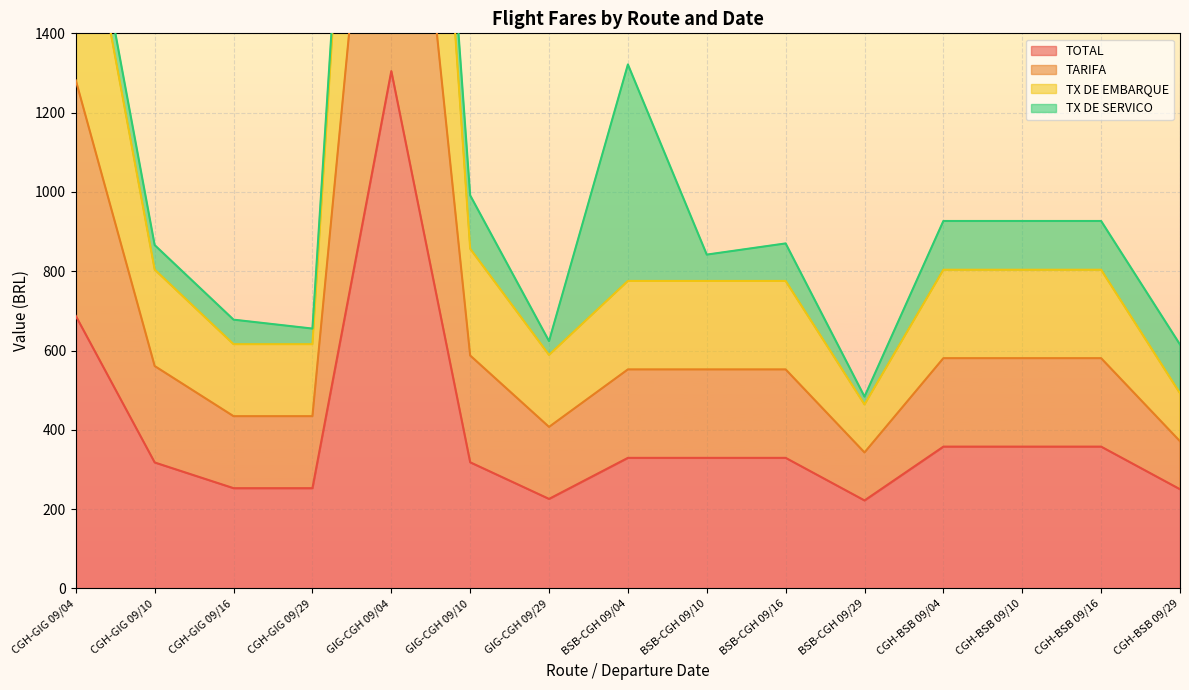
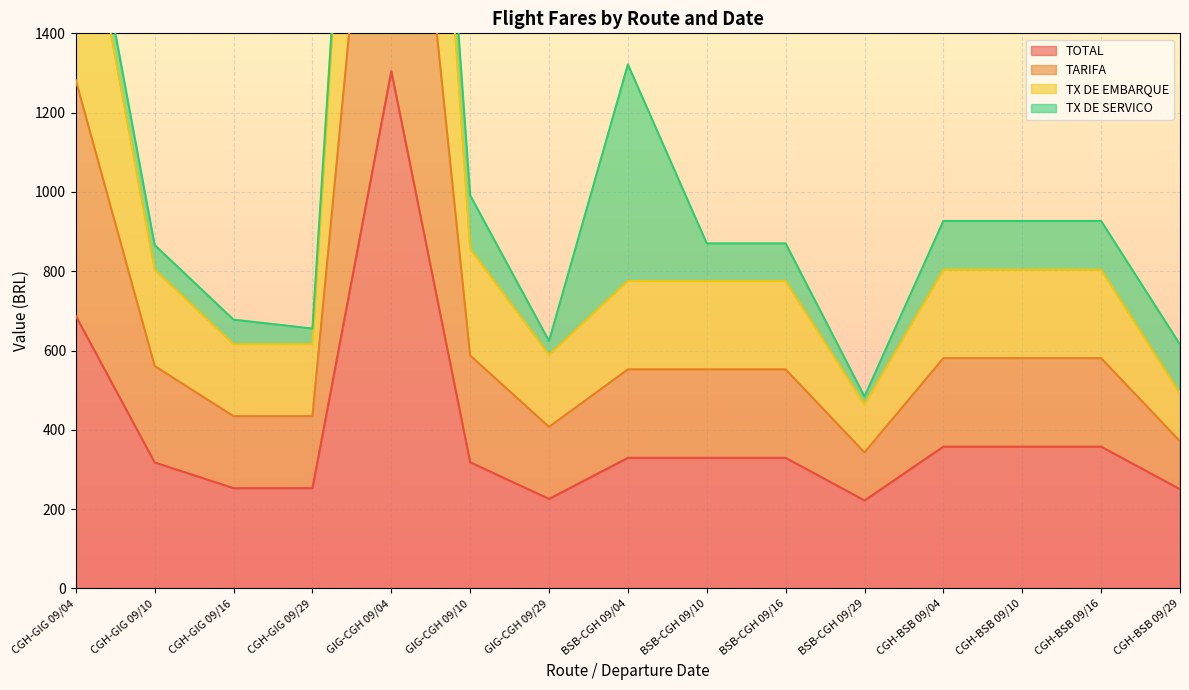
  {
    "TX DE EMBARQUE": {
      "CGH-GIG 09/10": 240,
      "CGH-GIG 09/16": 180,
      "CGH-GIG 09/29": 180,
      "GIG-CGH 09/10": 270,
      "GIG-CGH 09/29": 180,
      "BSB-CGH 09/04": 220,
      "BSB-CGH 09/10": 220,
      "BSB-CGH 09/16": 220,
      "BSB-CGH 09/29": 120,
      "CGH-BSB 09/04": 220,
      "CGH-BSB 09/10": 220,
      "CGH-BSB 09/16": 220,
      "CGH-BSB 09/29": 120
    },
    "TX DE SERVICO": {
      "CGH-GIG 09/10": 60,
      "CGH-GIG 09/16": 60,
      "CGH-GIG 09/29": 40,
      "GIG-CGH 09/10": 130,
      "GIG-CGH 09/29": 30,
      "BSB-CGH 09/04": 550,
-     "BSB-CGH 09/10": 70,
+     "BSB-CGH 09/10": 90,
      "BSB-CGH 09/16": 90,
      "BSB-CGH 09/29": 20,
      "CGH-BSB 09/04": 120,
      "CGH-BSB 09/10": 120,
      "CGH-BSB 09/16": 120,
      "CGH-BSB 09/29": 120
    }
  }
